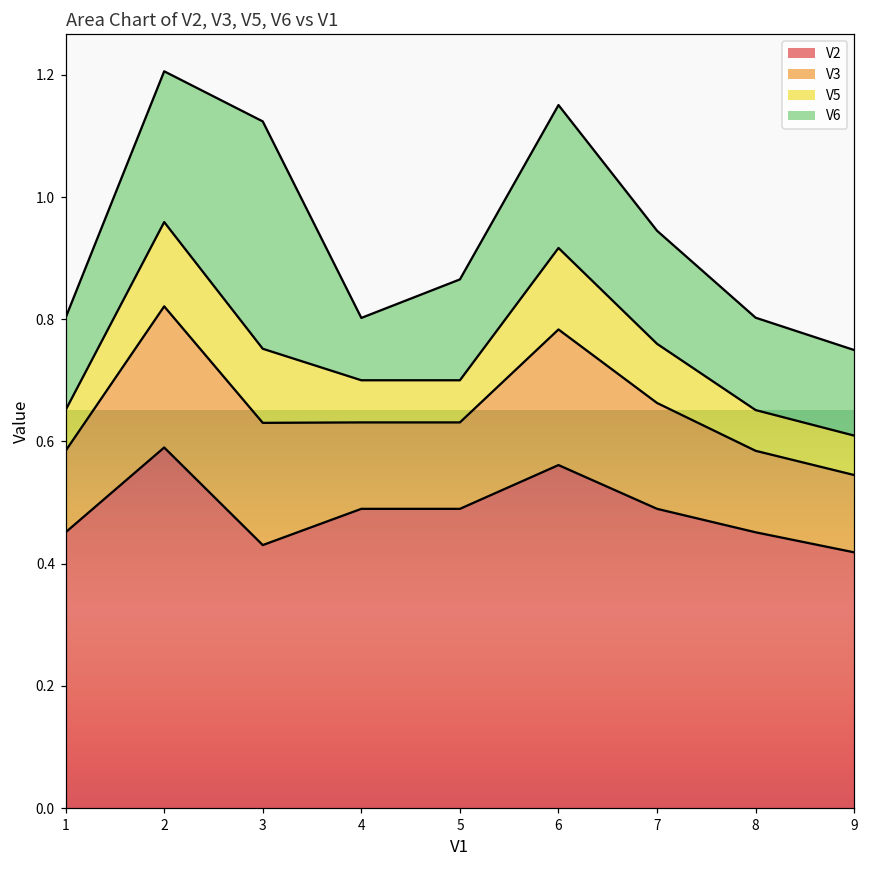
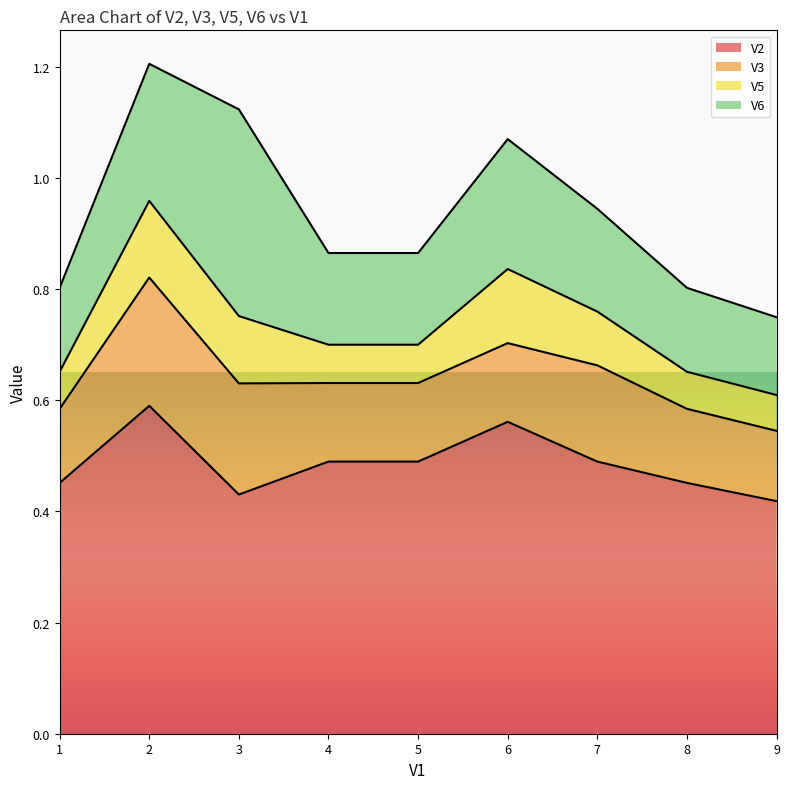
  {
    "V2": {
      "1": 0.45,
      "2": 0.59,
      "3": 0.43,
      "4": 0.49,
      "5": 0.49,
      "6": 0.56,
      "7": 0.49,
      "8": 0.45,
      "9": 0.42
    },
    "V3": {
      "1": 0.13,
      "2": 0.23,
      "3": 0.20,
      "4": 0.14,
      "5": 0.14,
-     "6": 0.22,
+     "6": 0.14,
      "7": 0.17,
      "8": 0.13,
      "9": 0.13
    },
    "V5": {
      "1": 0.07,
      "2": 0.14,
      "3": 0.12,
      "4": 0.07,
      "5": 0.07,
      "6": 0.13,
      "7": 0.10,
      "8": 0.07,
      "9": 0.06
    },
    "V6": {
      "1": 0.15,
      "2": 0.25,
      "3": 0.37,
-     "4": 0.10,
+     "4": 0.17,
      "5": 0.17,
      "6": 0.23,
      "7": 0.18,
      "8": 0.15,
      "9": 0.14
    }
  }
